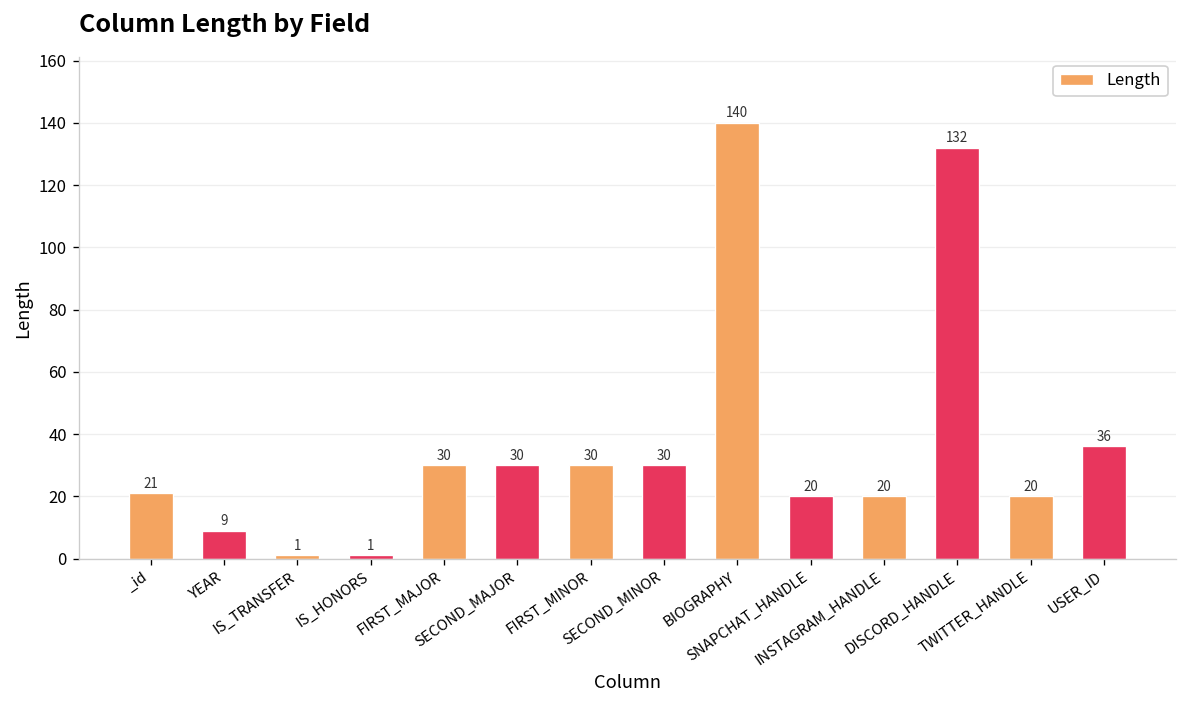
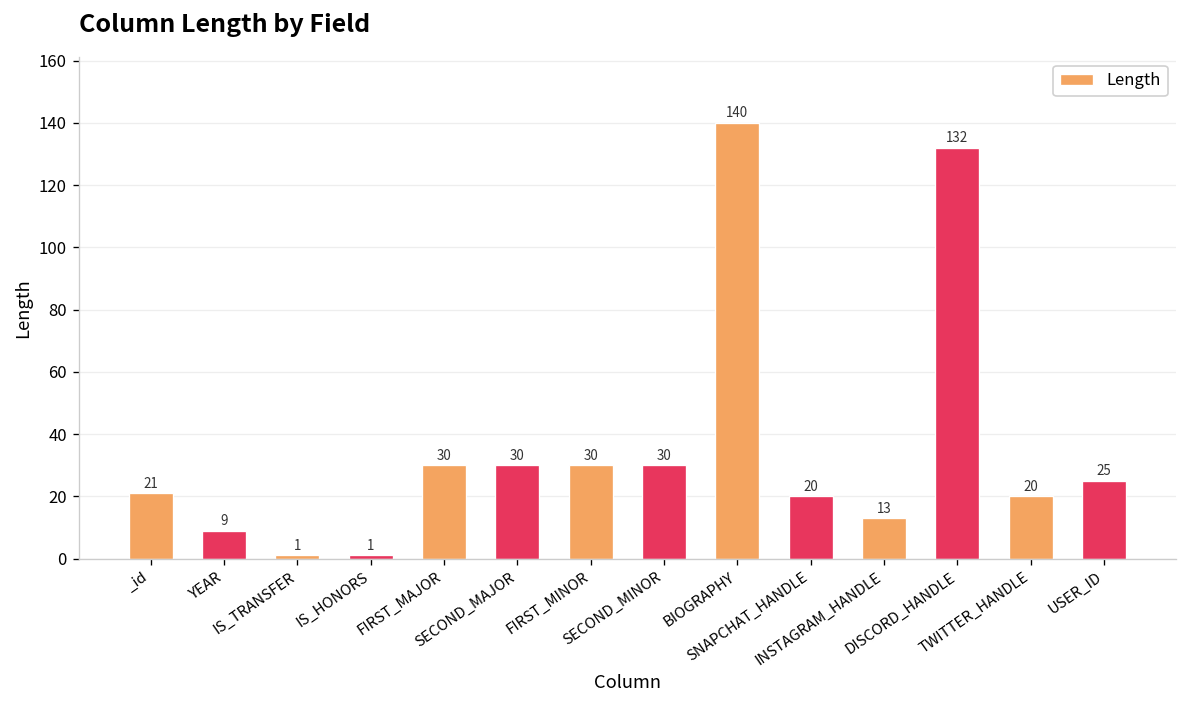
  {
    "_id": 21,
    "YEAR": 9,
    "IS_TRANSFER": 1,
    "IS_HONORS": 1,
    "FIRST_MAJOR": 30,
    "SECOND_MAJOR": 30,
    "FIRST_MINOR": 30,
    "SECOND_MINOR": 30,
    "BIOGRAPHY": 140,
    "SNAPCHAT_HANDLE": 20,
-   "INSTAGRAM_HANDLE": 20,
+   "INSTAGRAM_HANDLE": 13,
    "DISCORD_HANDLE": 132,
    "TWITTER_HANDLE": 20,
-   "USER_ID": 36
+   "USER_ID": 25
  }
